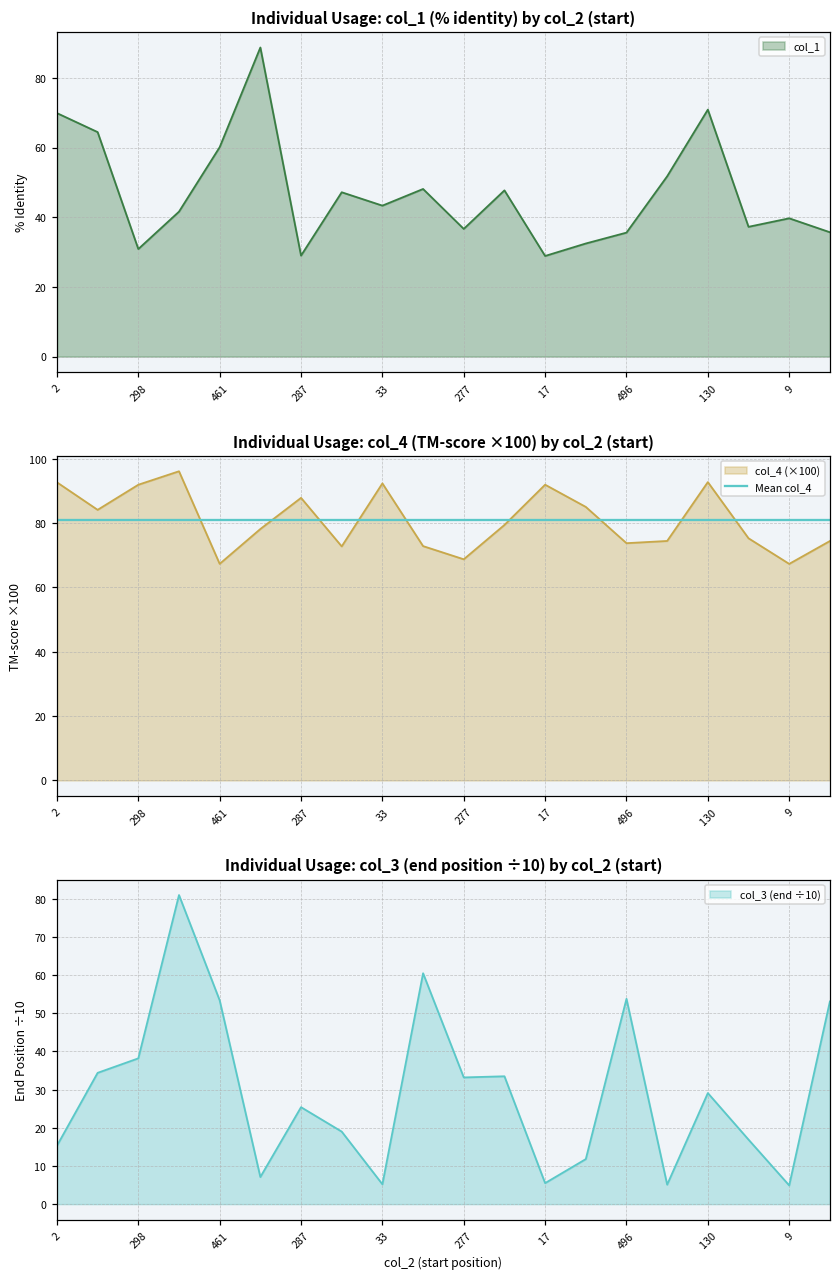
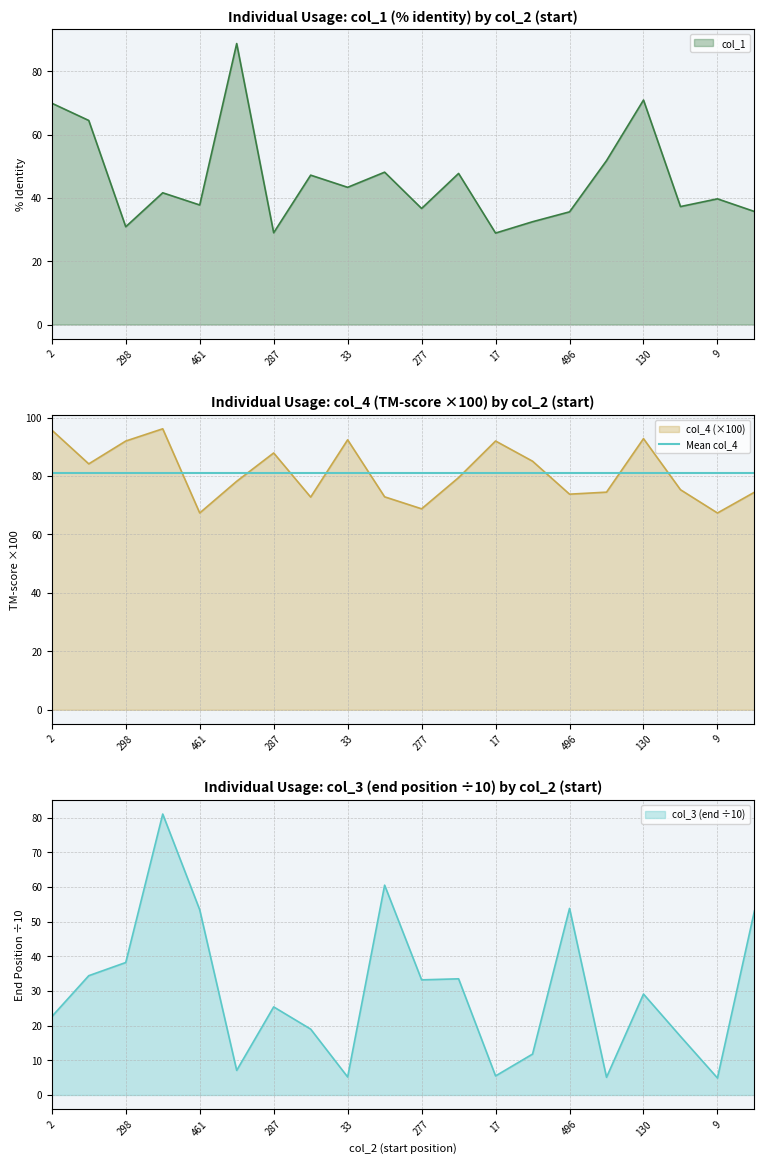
  {
    "Individual Usage: col_1 (% identity) by col_2 (start)": {
      "2": 70,
      "298": 31,
-     "461": 60,
+     "461": 38,
      "287": 29,
      "33": 43,
      "277": 37,
      "496": 36,
      "130": 71
    },
    "Individual Usage: col_4 (TM-score ×100) by col_2 (start)": {
-     "2": 93,
+     "2": 96,
      "298": 92,
      "461": 67,
      "287": 88,
      "33": 92,
      "277": 69,
      "496": 74,
      "130": 93
    },
    "Individual Usage: col_3 (end position ÷10) by col_2 (start)": {
-     "2": 15,
+     "2": 23,
      "298": 38,
      "461": 53,
      "287": 25,
      "33": 5,
      "277": 33,
      "496": 54,
      "130": 29
    }
  }
